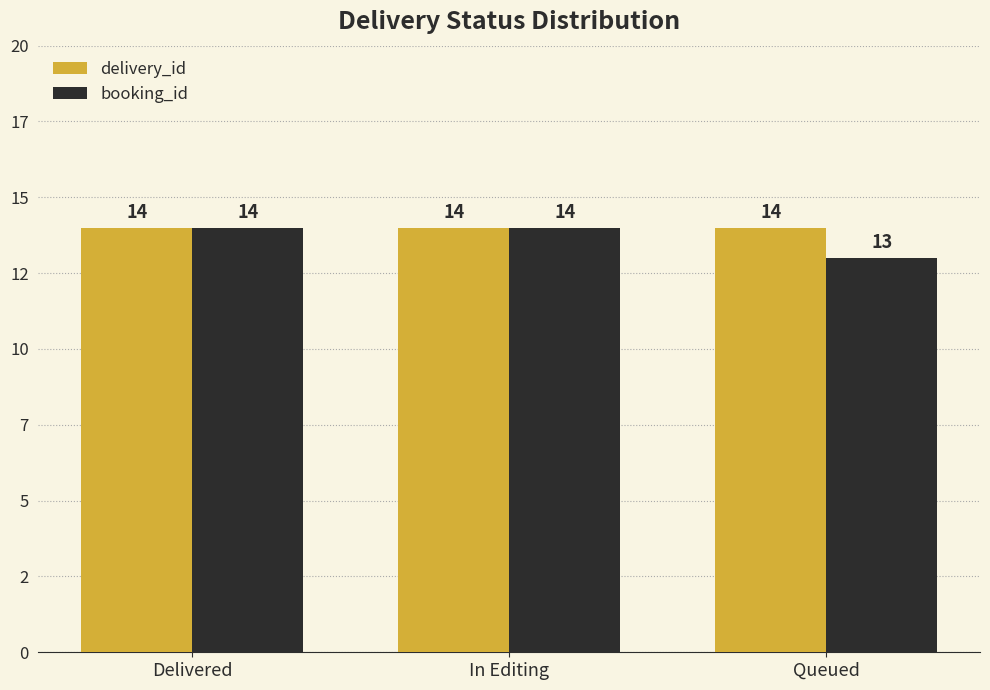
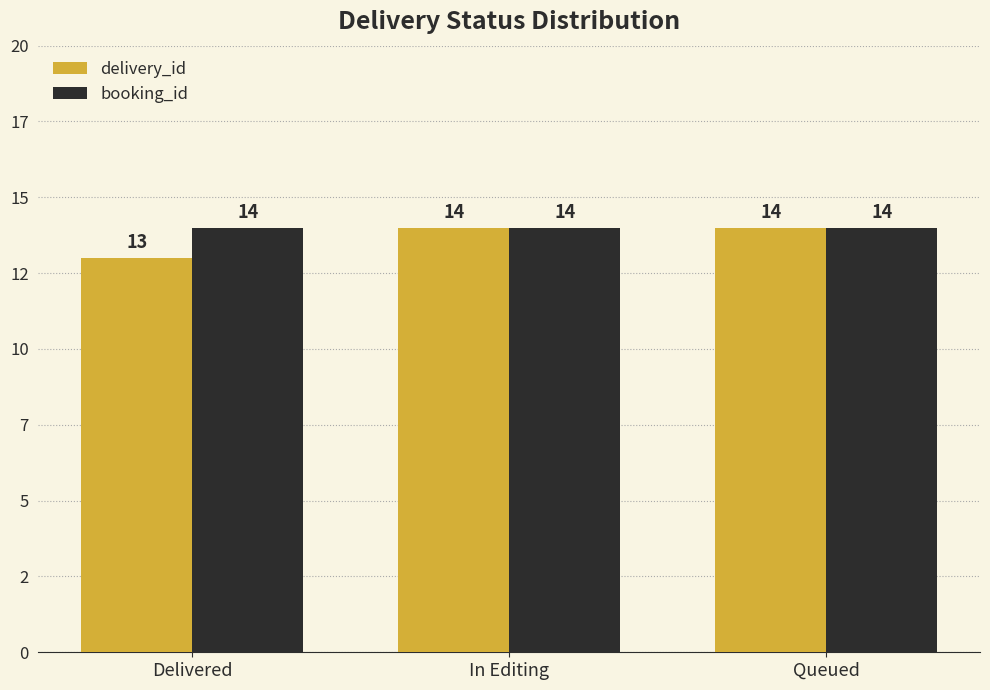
  {
    "delivery_id": {
-     "Delivered": 14,
+     "Delivered": 13,
      "In Editing": 14,
      "Queued": 14
    },
    "booking_id": {
      "Delivered": 14,
      "In Editing": 14,
-     "Queued": 13
+     "Queued": 14
    }
  }
